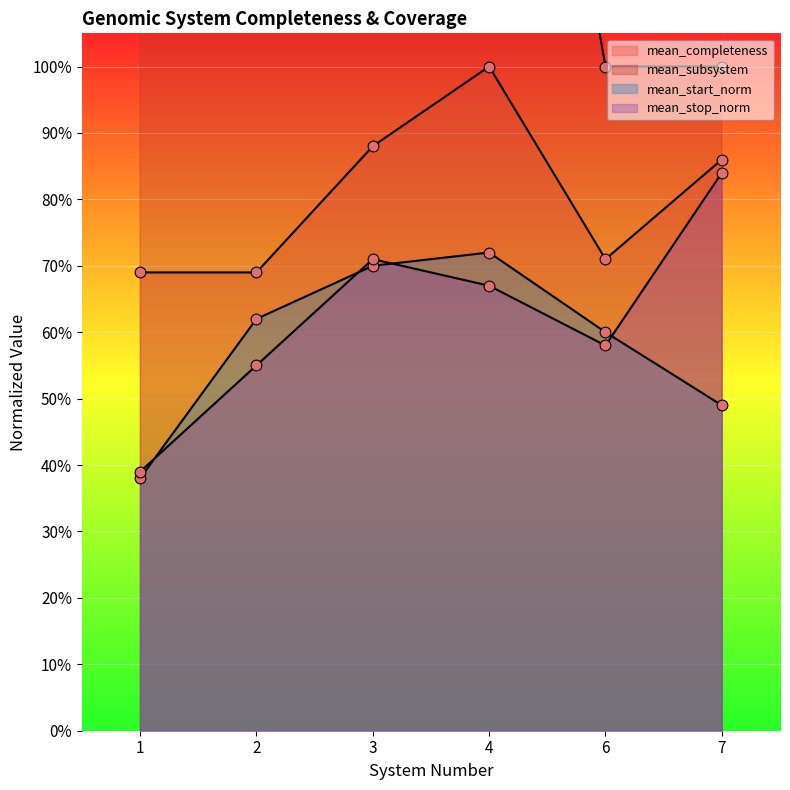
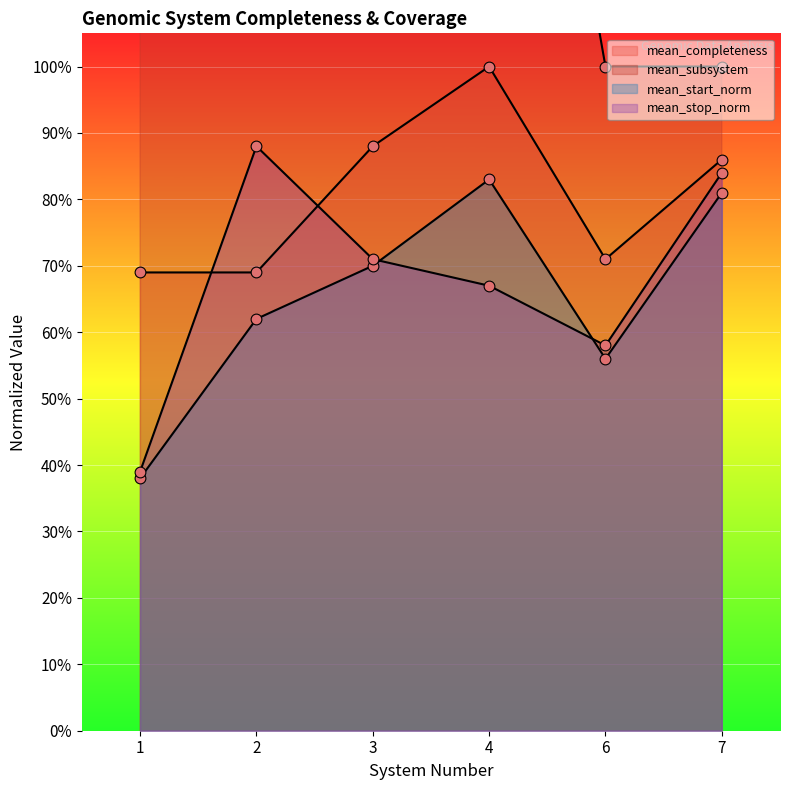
  {
    "mean_start_norm": {
      "1": "38%",
      "2": "62%",
      "3": "70%",
-     "4": "72%",
-     "6": "60%",
-     "7": "49%"
+     "4": "83%",
+     "6": "56%",
+     "7": "81%"
    },
    "mean_stop_norm": {
      "1": "39%",
-     "2": "55%",
+     "2": "88%",
      "3": "71%",
      "4": "67%",
      "6": "58%",
      "7": "84%"
    }
  }
